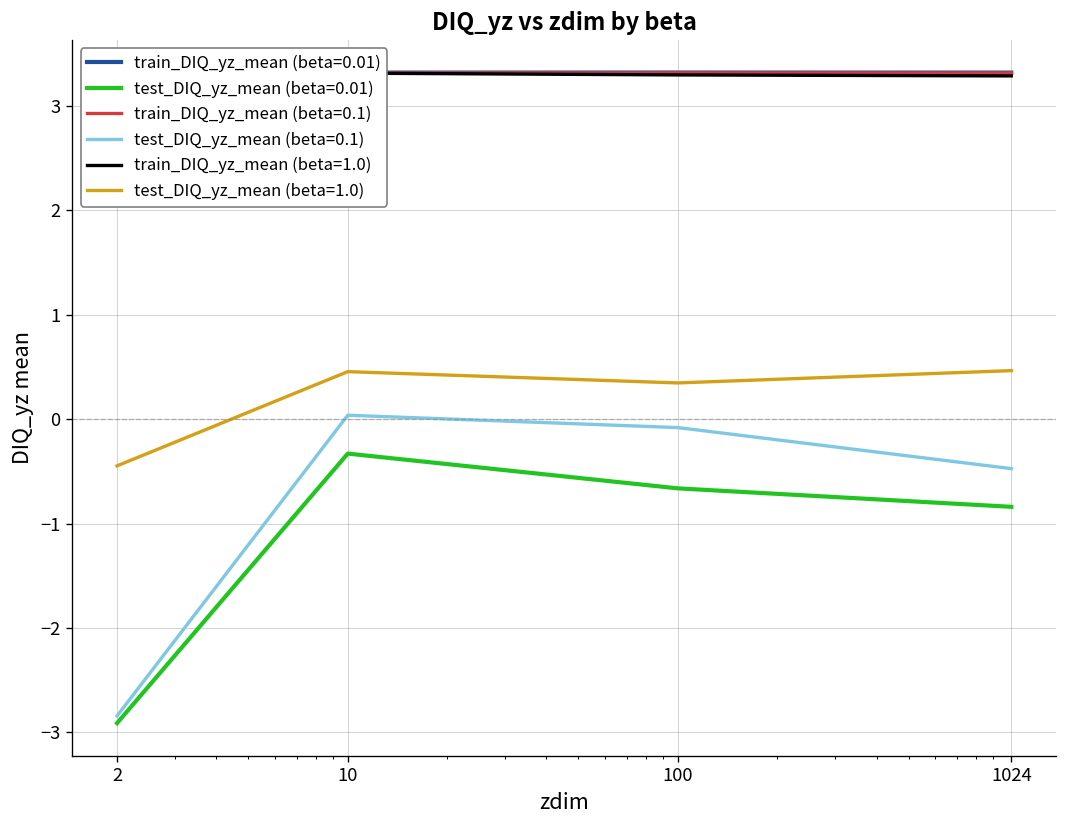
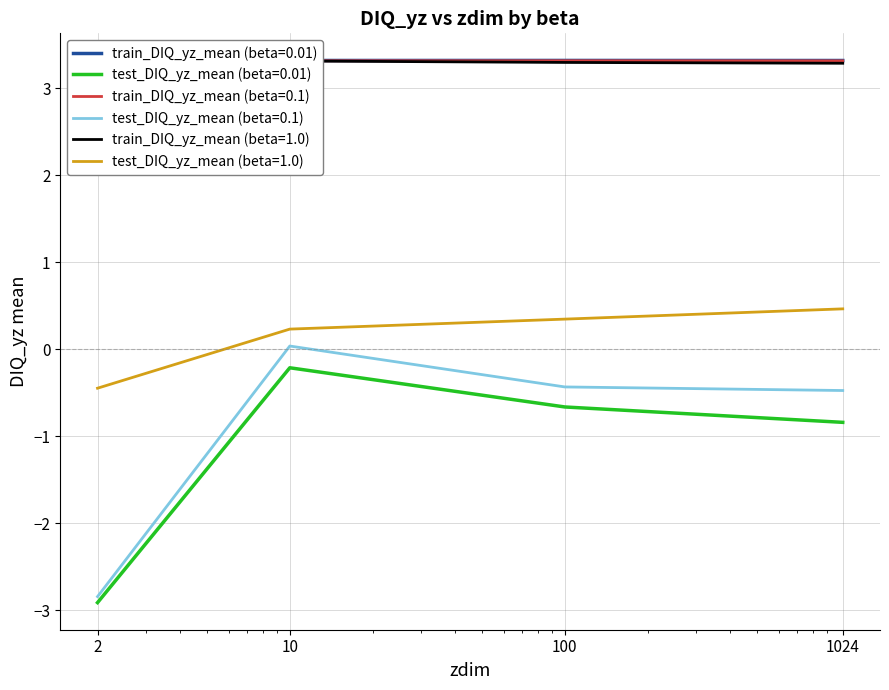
  {
    "test_DIQ_yz_mean (beta=0.01)": {
      "2": -2.9,
-     "10": -0.3,
+     "10": -0.2,
      "100": -0.7,
      "1024": -0.8
    },
    "test_DIQ_yz_mean (beta=0.1)": {
      "2": -2.8,
      "10": 0.0,
-     "100": -0.1,
+     "100": -0.4,
      "1024": -0.5
    },
    "test_DIQ_yz_mean (beta=1.0)": {
      "2": -0.4,
-     "10": 0.5,
+     "10": 0.2,
      "100": 0.3,
      "1024": 0.5
    }
  }
